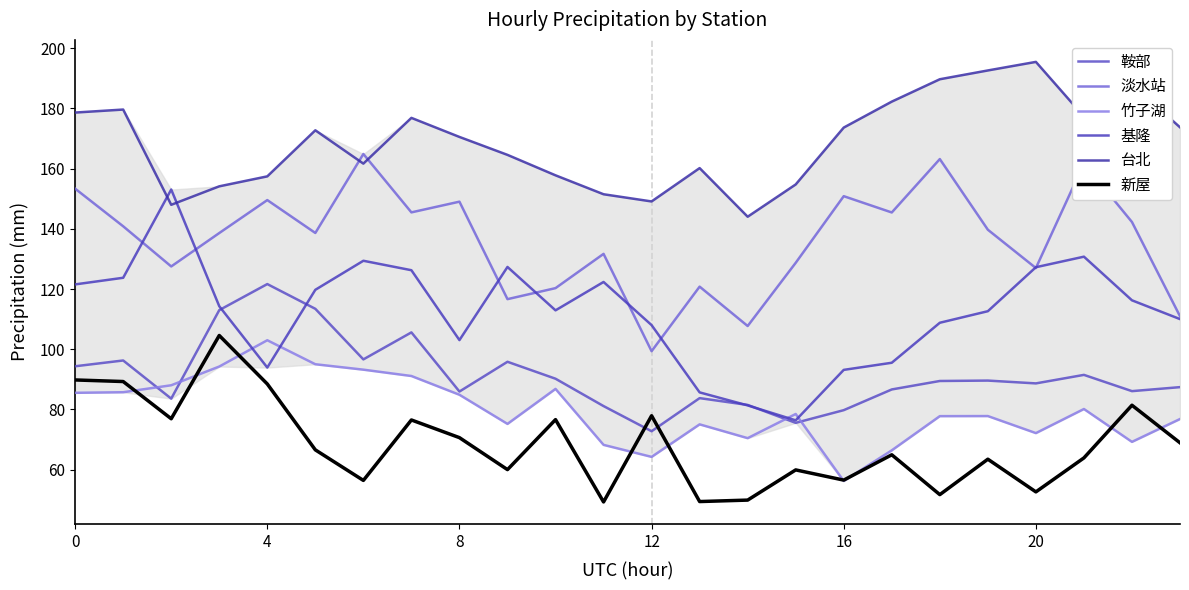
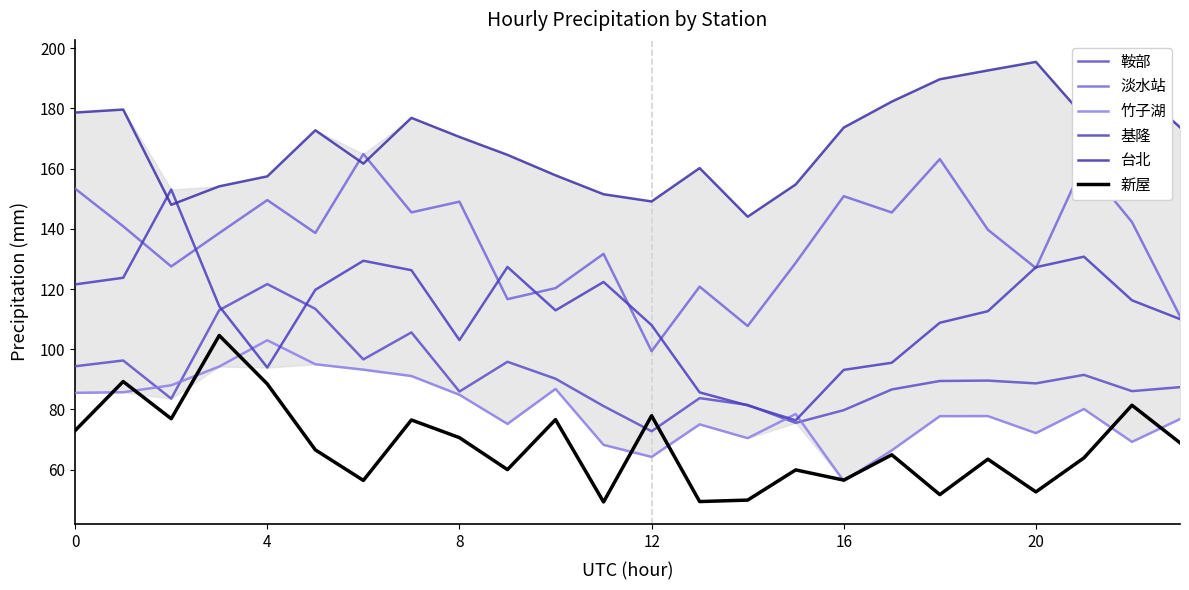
  {
    "新屋": {
-     "0": 90,
+     "0": 73,
      "4": 88,
      "8": 71,
      "12": 78,
      "20": 53
    }
  }
